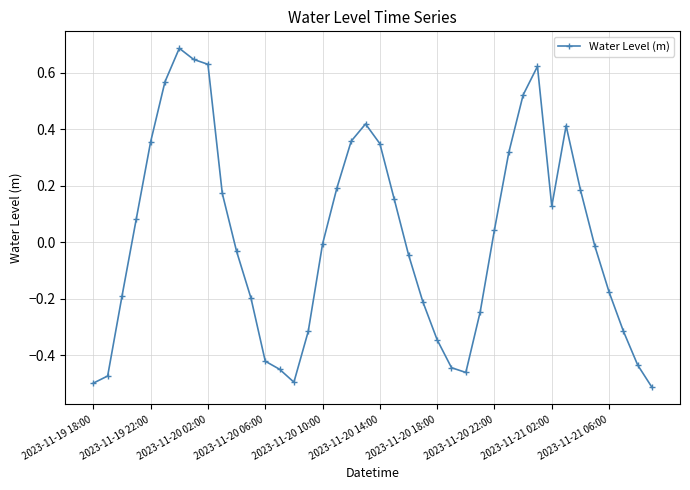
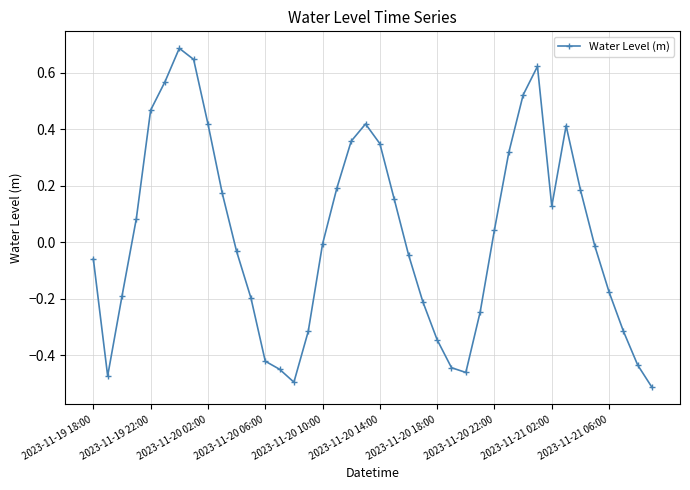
  {
-   "2023-11-19 18:00": -0.50,
-   "2023-11-19 22:00": 0.36,
-   "2023-11-20 02:00": 0.63,
+   "2023-11-19 18:00": -0.06,
+   "2023-11-19 22:00": 0.47,
+   "2023-11-20 02:00": 0.42,
    "2023-11-20 06:00": -0.42,
    "2023-11-20 10:00": -0.01,
    "2023-11-20 14:00": 0.35,
    "2023-11-20 18:00": -0.35,
    "2023-11-20 22:00": 0.04,
    "2023-11-21 02:00": 0.13,
    "2023-11-21 06:00": -0.18
  }
